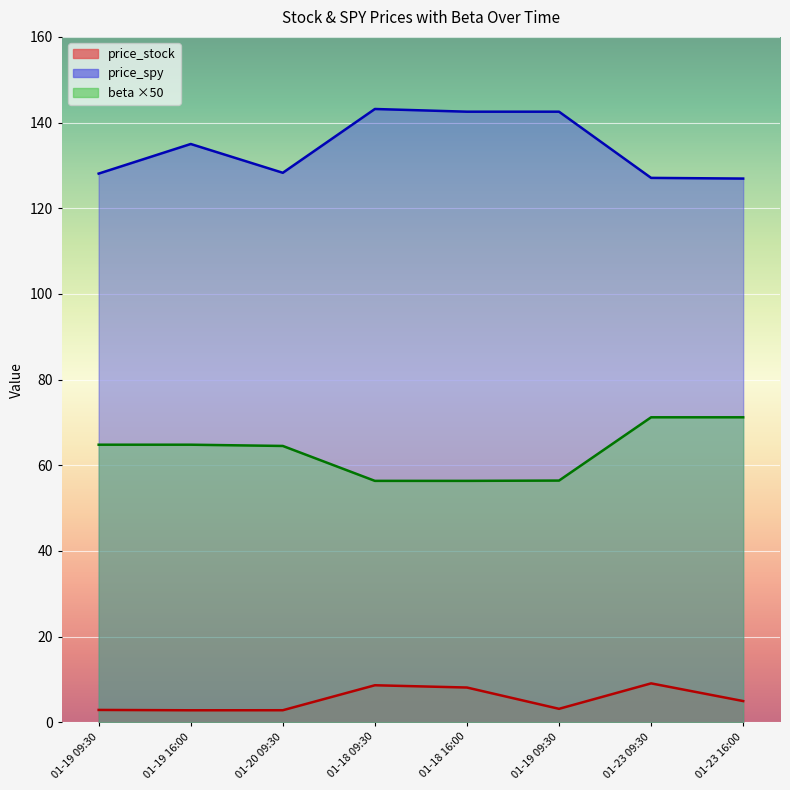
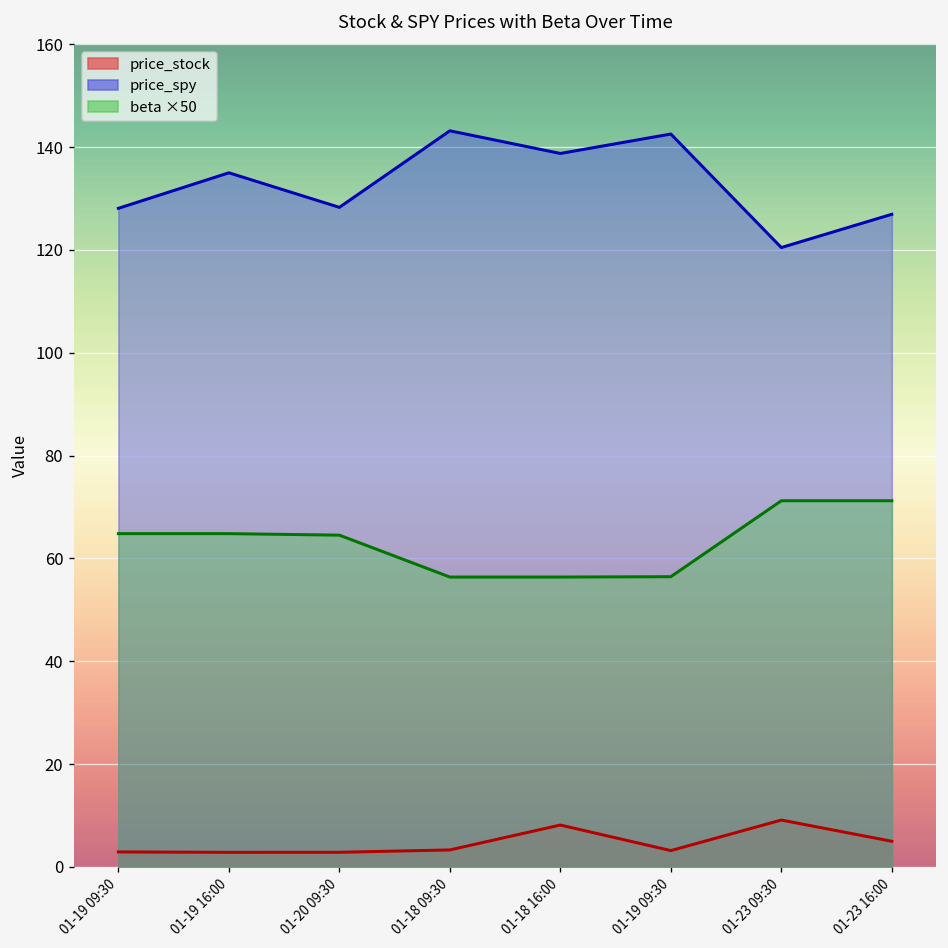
  {
    "price_stock": {
      "01-19 16:00": 3,
      "01-20 09:30": 3,
-     "01-18 09:30": 9,
+     "01-18 09:30": 3,
      "01-18 16:00": 8,
      "01-23 09:30": 9,
      "01-23 16:00": 5
    },
    "price_spy": {
      "01-19 16:00": 135,
      "01-20 09:30": 128,
      "01-18 09:30": 143,
-     "01-18 16:00": 143,
-     "01-23 09:30": 127,
+     "01-18 16:00": 139,
+     "01-23 09:30": 120,
      "01-23 16:00": 127
    },
    "beta ×50": {
      "01-19 16:00": 65,
      "01-20 09:30": 65,
      "01-18 09:30": 56,
      "01-18 16:00": 56,
      "01-23 09:30": 71,
      "01-23 16:00": 71
    }
  }
